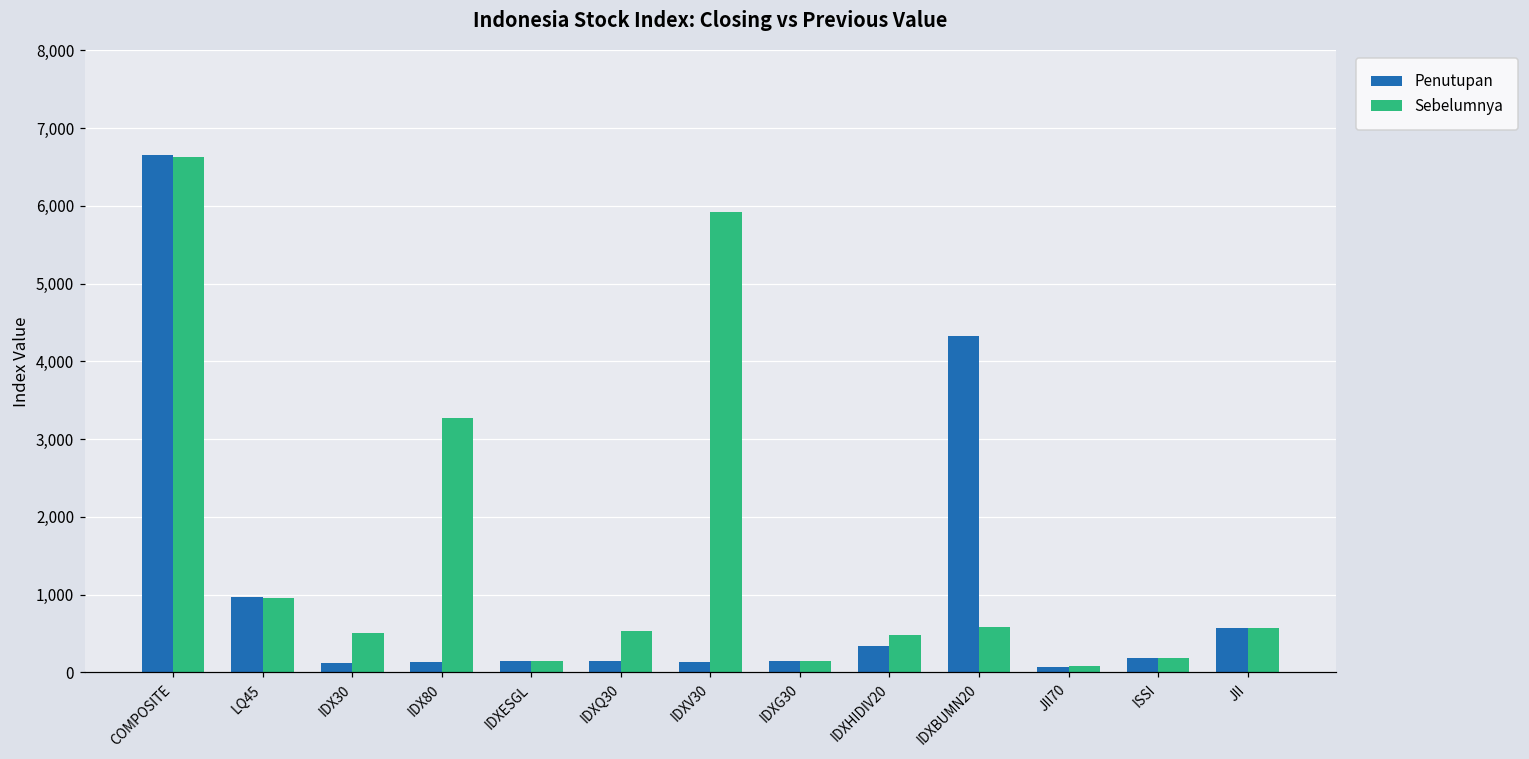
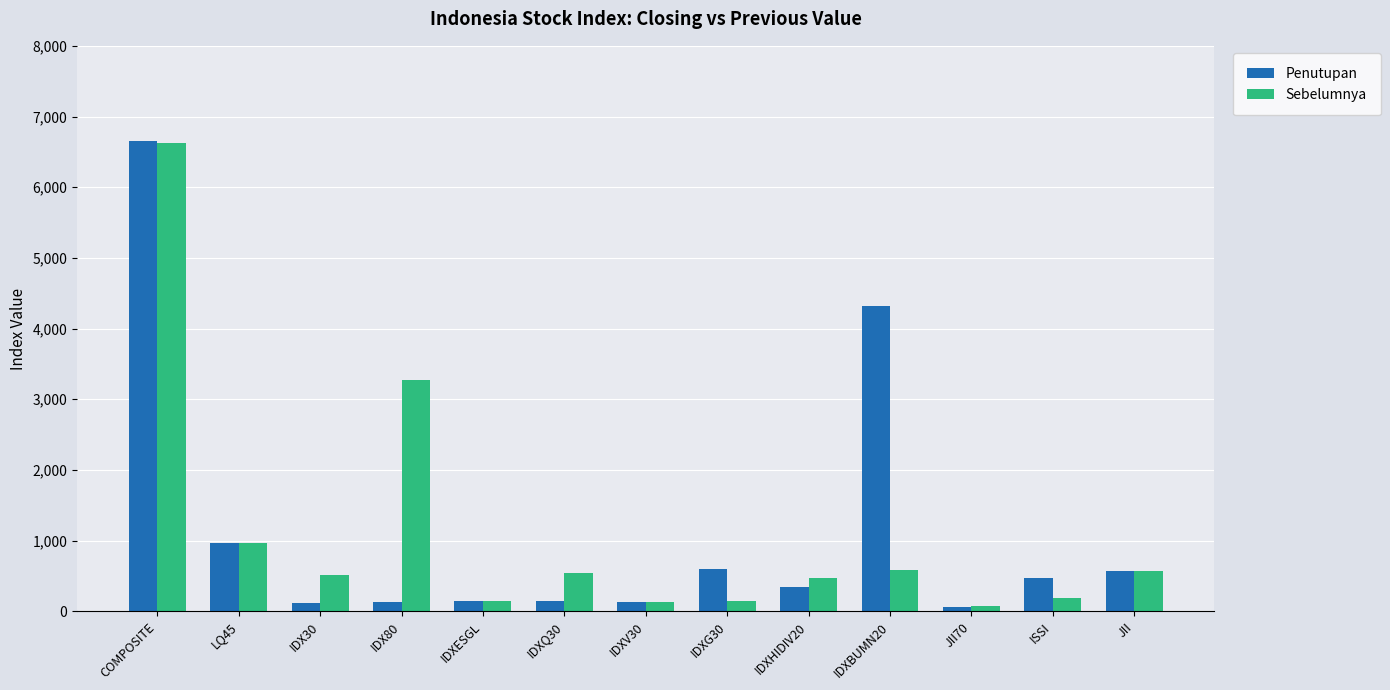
  {
    "Penutupan": {
      "COMPOSITE": "6,700",
      "LQ45": "1,000",
      "IDX30": "100",
      "IDX80": "100",
      "IDXESGL": "100",
      "IDXQ30": "100",
      "IDXV30": "100",
-     "IDXG30": "100",
+     "IDXG30": "600",
      "IDXHIDIV20": "300",
      "IDXBUMN20": "4,300",
      "JII70": "100",
-     "ISSI": "200",
+     "ISSI": "500",
      "JII": "600"
    },
    "Sebelumnya": {
      "COMPOSITE": "6,600",
      "LQ45": "1,000",
      "IDX30": "500",
      "IDX80": "3,300",
      "IDXESGL": "100",
      "IDXQ30": "500",
-     "IDXV30": "5,900",
+     "IDXV30": "100",
      "IDXG30": "100",
      "IDXHIDIV20": "500",
      "IDXBUMN20": "600",
      "JII70": "100",
      "ISSI": "200",
      "JII": "600"
    }
  }
